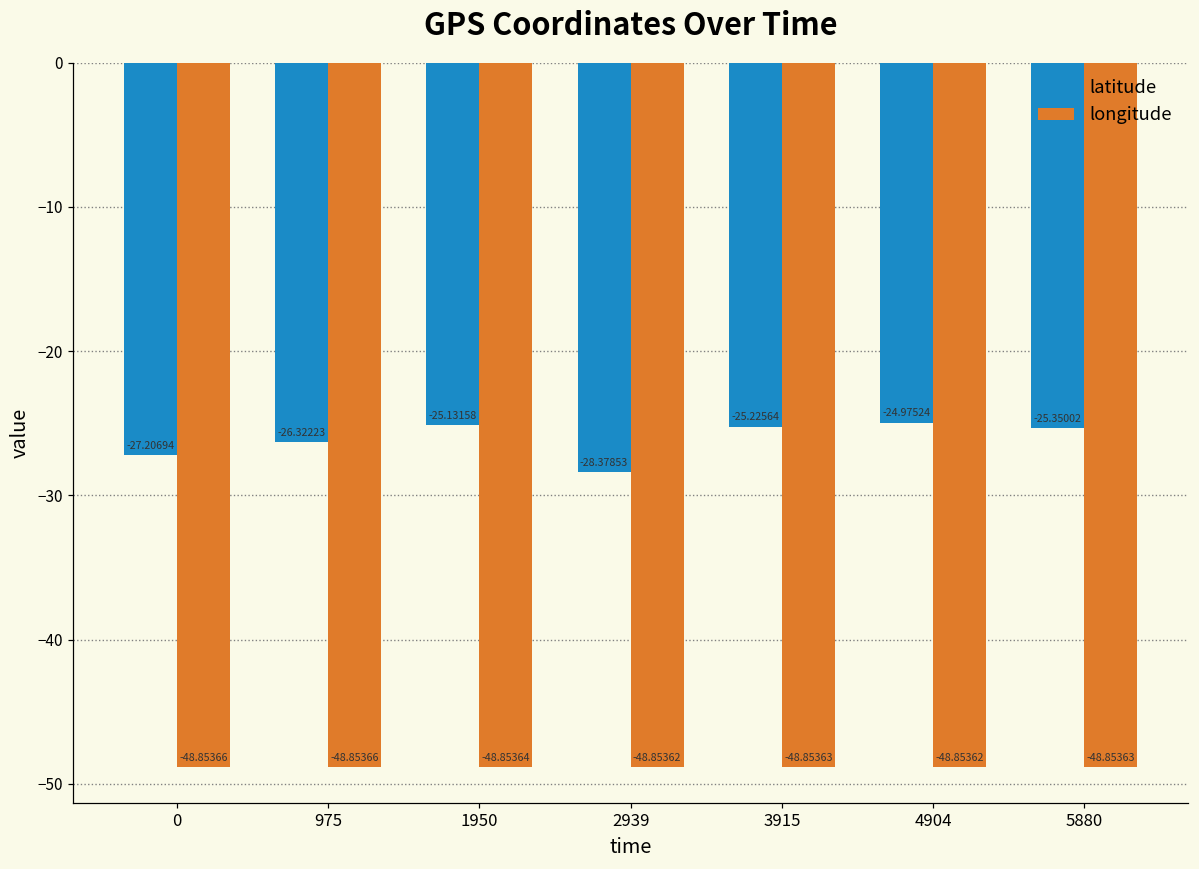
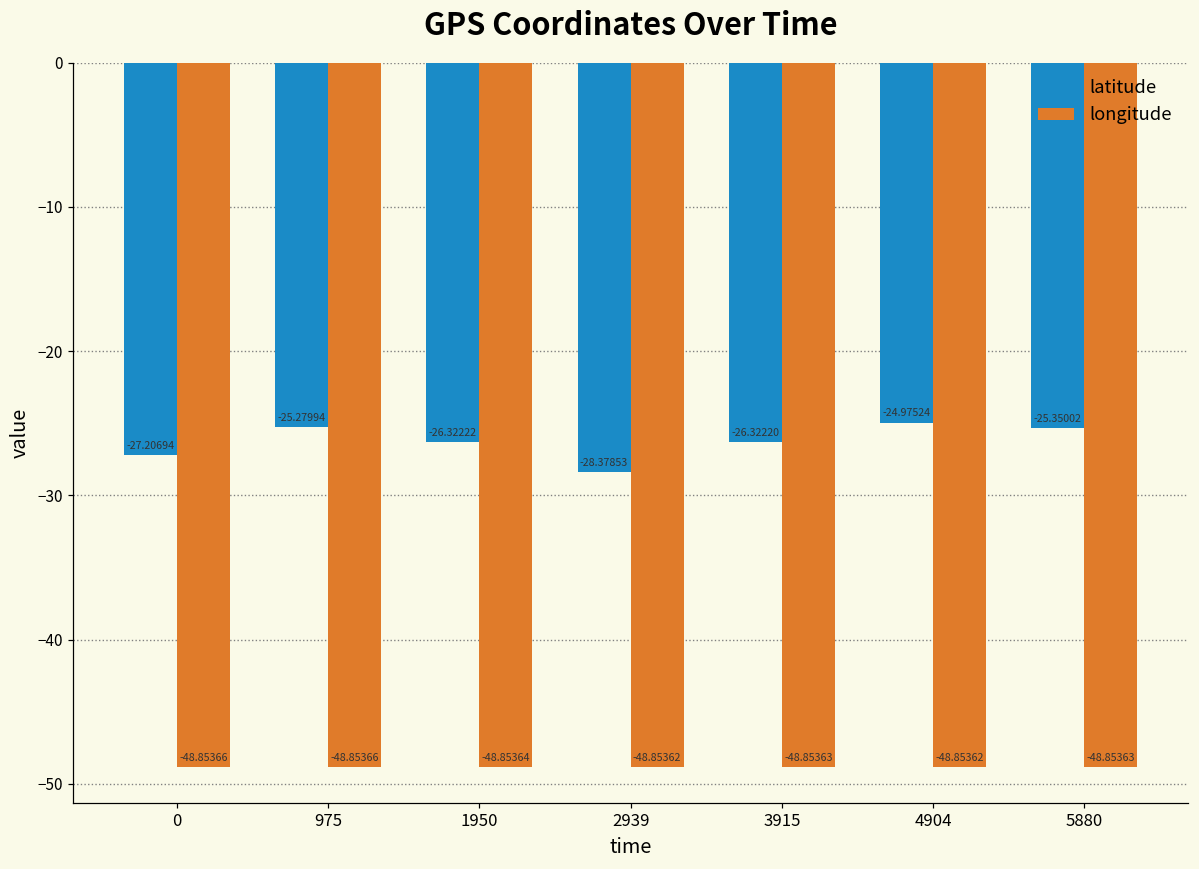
  {
    "latitude": {
      "0": -27.20694,
-     "975": -26.32223,
-     "1950": -25.13158,
+     "975": -25.27994,
+     "1950": -26.32222,
      "2939": -28.37853,
-     "3915": -25.22564,
+     "3915": -26.32220,
      "4904": -24.97524,
      "5880": -25.35002
    },
    "longitude": {
      "0": -48.85366,
      "975": -48.85366,
      "1950": -48.85364,
      "2939": -48.85362,
      "3915": -48.85363,
      "4904": -48.85362,
      "5880": -48.85363
    }
  }
